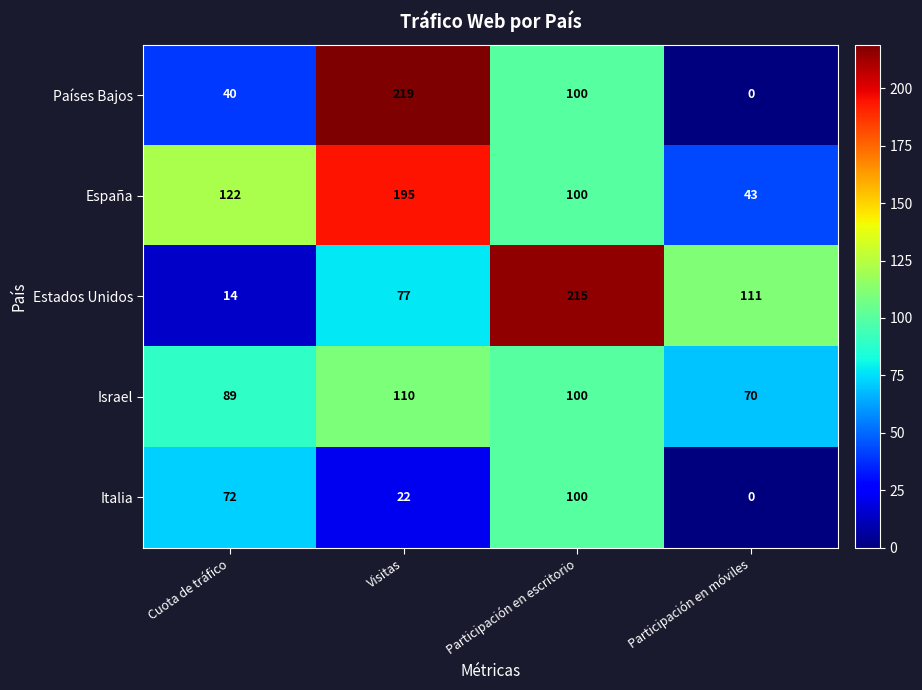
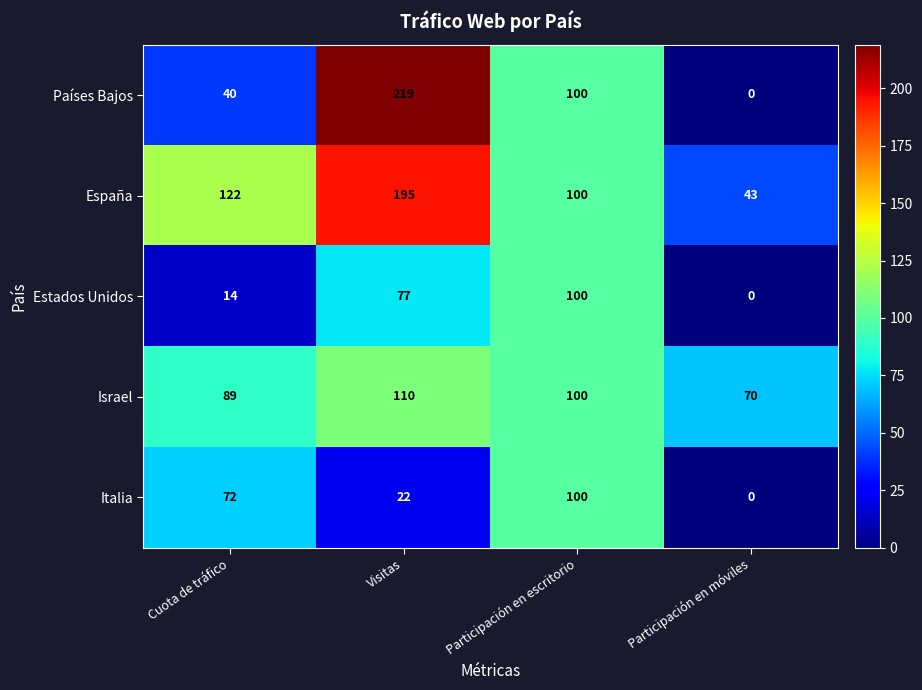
  {
    "Países Bajos": {
      "Cuota de tráfico": 40,
      "Visitas": 219,
      "Participación en escritorio": 100,
      "Participación en móviles": 0
    },
    "España": {
      "Cuota de tráfico": 122,
      "Visitas": 195,
      "Participación en escritorio": 100,
      "Participación en móviles": 43
    },
    "Estados Unidos": {
      "Cuota de tráfico": 14,
      "Visitas": 77,
-     "Participación en escritorio": 215,
-     "Participación en móviles": 111
+     "Participación en escritorio": 100,
+     "Participación en móviles": 0
    },
    "Israel": {
      "Cuota de tráfico": 89,
      "Visitas": 110,
      "Participación en escritorio": 100,
      "Participación en móviles": 70
    },
    "Italia": {
      "Cuota de tráfico": 72,
      "Visitas": 22,
      "Participación en escritorio": 100,
      "Participación en móviles": 0
    }
  }
